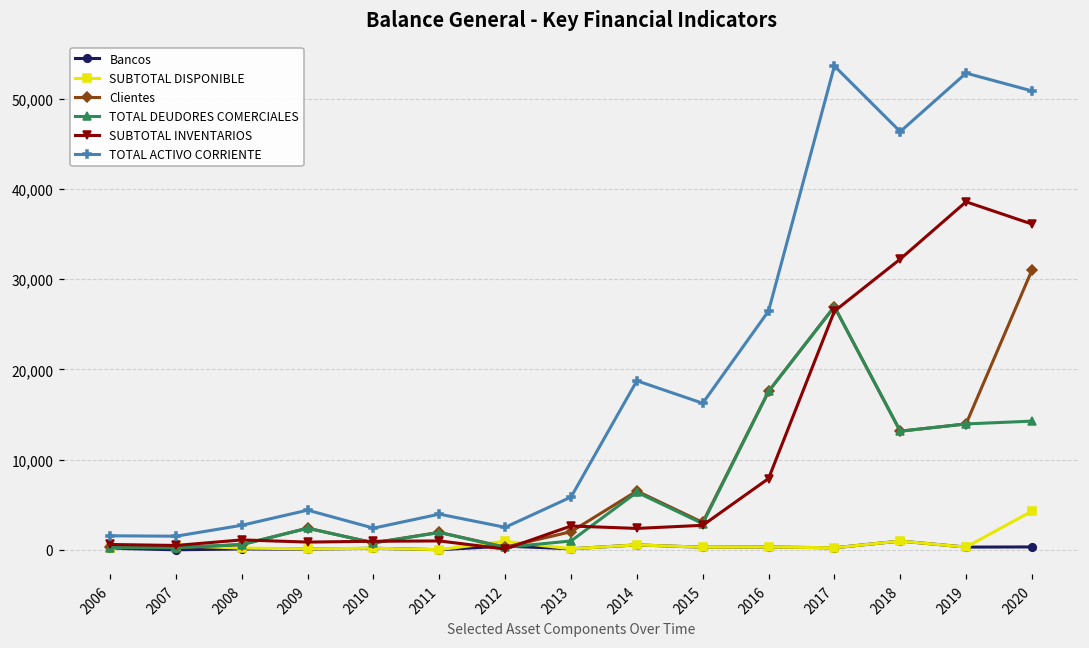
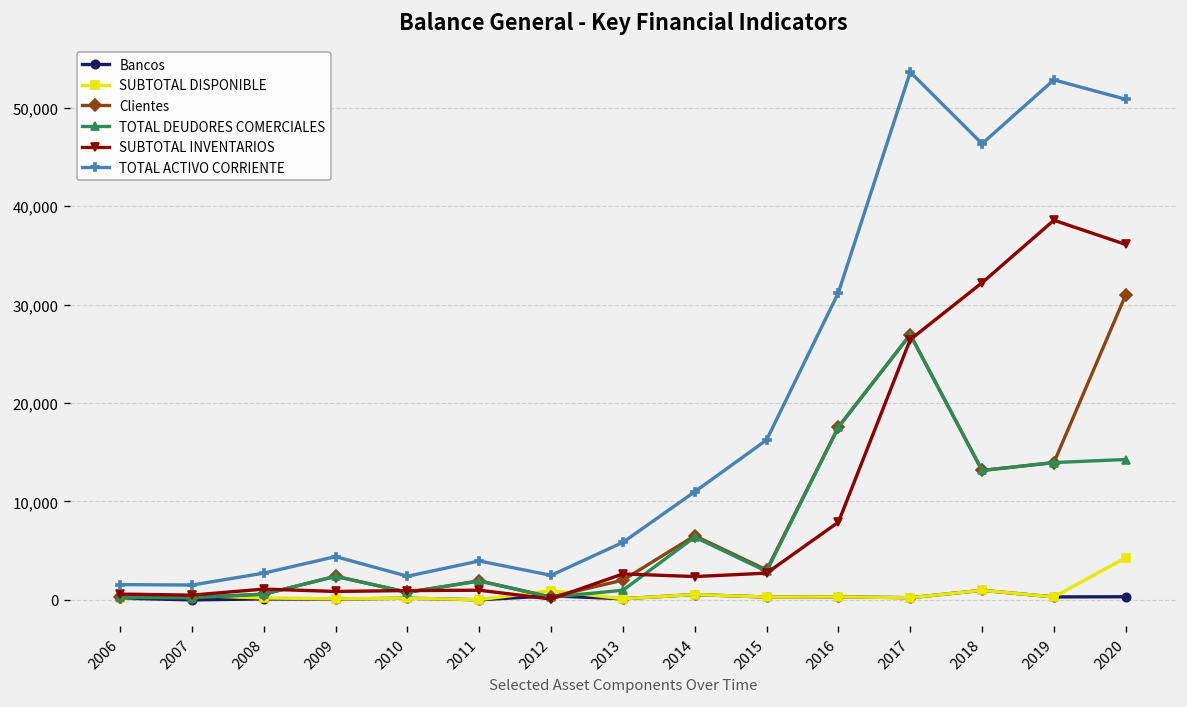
  {
    "Bancos": {
      "2020": "0"
    },
    "SUBTOTAL DISPONIBLE": {
      "2012": "1,000",
      "2020": "4,000"
    },
    "Clientes": {
      "2013": "2,000",
      "2020": "31,000"
    },
    "TOTAL DEUDORES COMERCIALES": {
      "2013": "1,000",
      "2020": "14,000"
    },
    "SUBTOTAL INVENTARIOS": {
      "2006": "1,000",
      "2008": "1,000",
      "2009": "1,000",
      "2011": "1,000",
      "2013": "3,000",
      "2014": "2,000",
      "2016": "8,000",
      "2017": "26,000",
      "2018": "32,000",
      "2019": "39,000",
      "2020": "36,000"
    },
    "TOTAL ACTIVO CORRIENTE": {
      "2006": "2,000",
      "2007": "2,000",
      "2008": "3,000",
      "2009": "4,000",
      "2010": "2,000",
      "2011": "4,000",
      "2012": "2,000",
      "2013": "6,000",
-     "2014": "19,000",
+     "2014": "11,000",
      "2015": "16,000",
-     "2016": "26,000",
+     "2016": "31,000",
      "2017": "54,000",
      "2018": "46,000",
      "2019": "53,000",
      "2020": "51,000"
    }
  }
